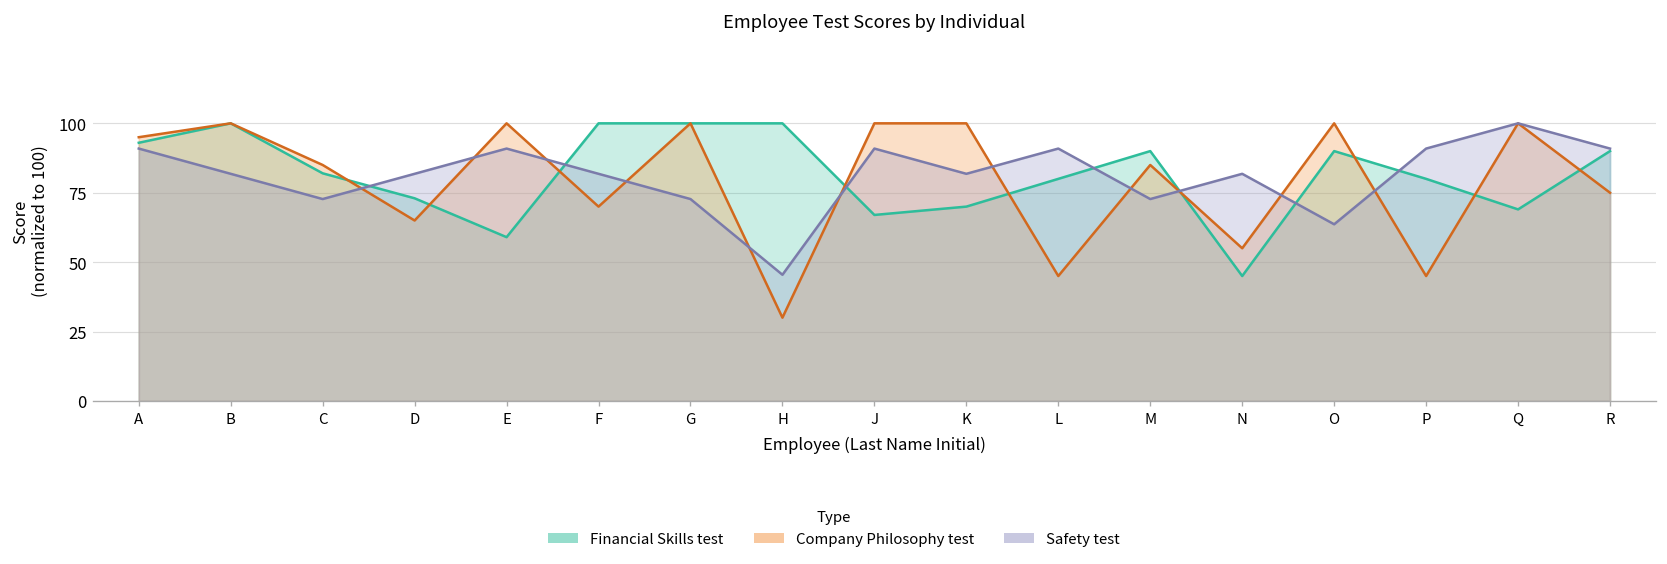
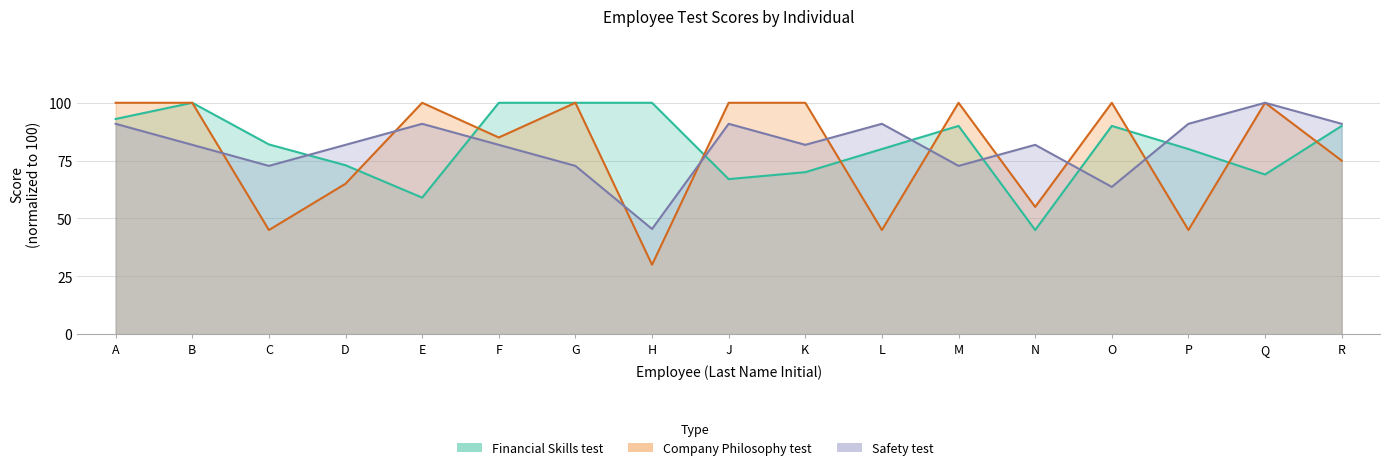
  {
    "Company Philosophy test": {
-     "A": 95,
-     "C": 85,
+     "A": 100,
+     "C": 45,
      "D": 65,
      "E": 100,
-     "F": 70,
+     "F": 85,
      "H": 30,
      "J": 100,
      "K": 100,
      "L": 45,
-     "M": 85,
+     "M": 100,
      "N": 55,
      "O": 100,
      "P": 45,
      "R": 75
    }
  }
